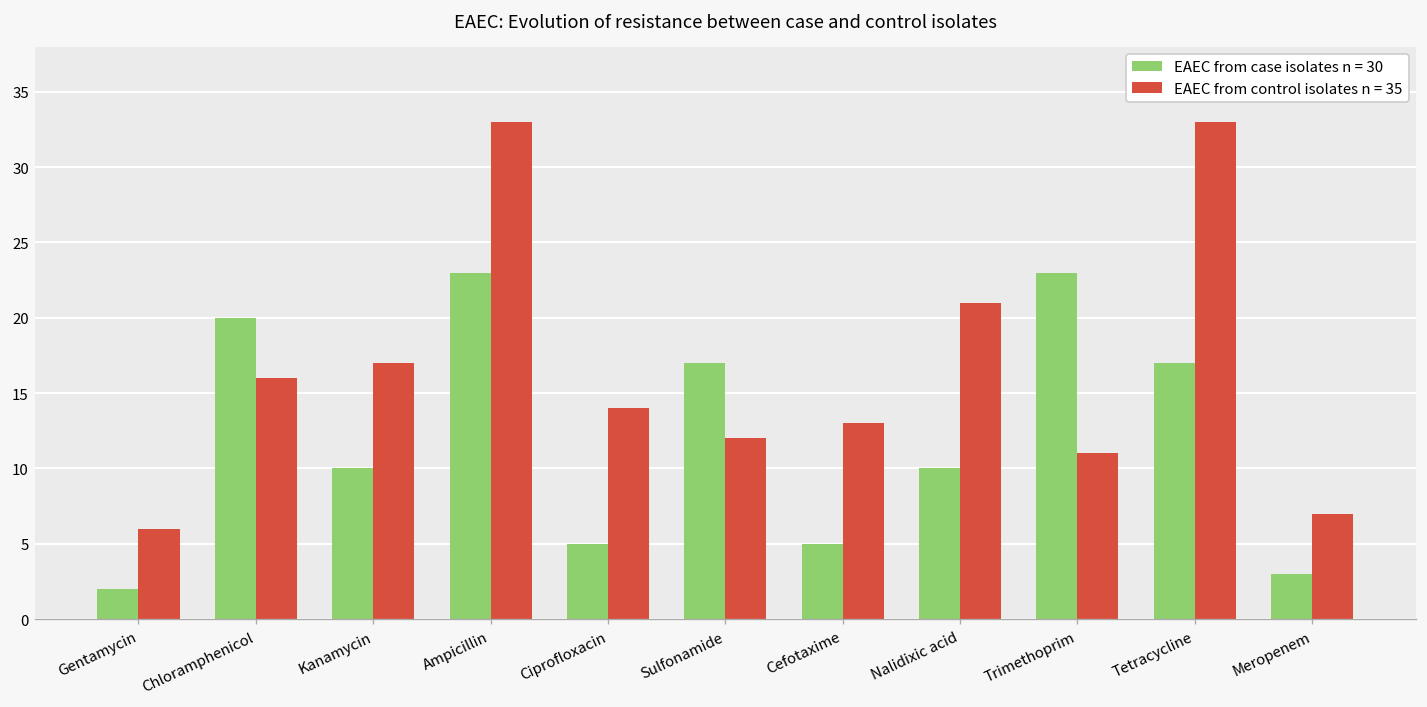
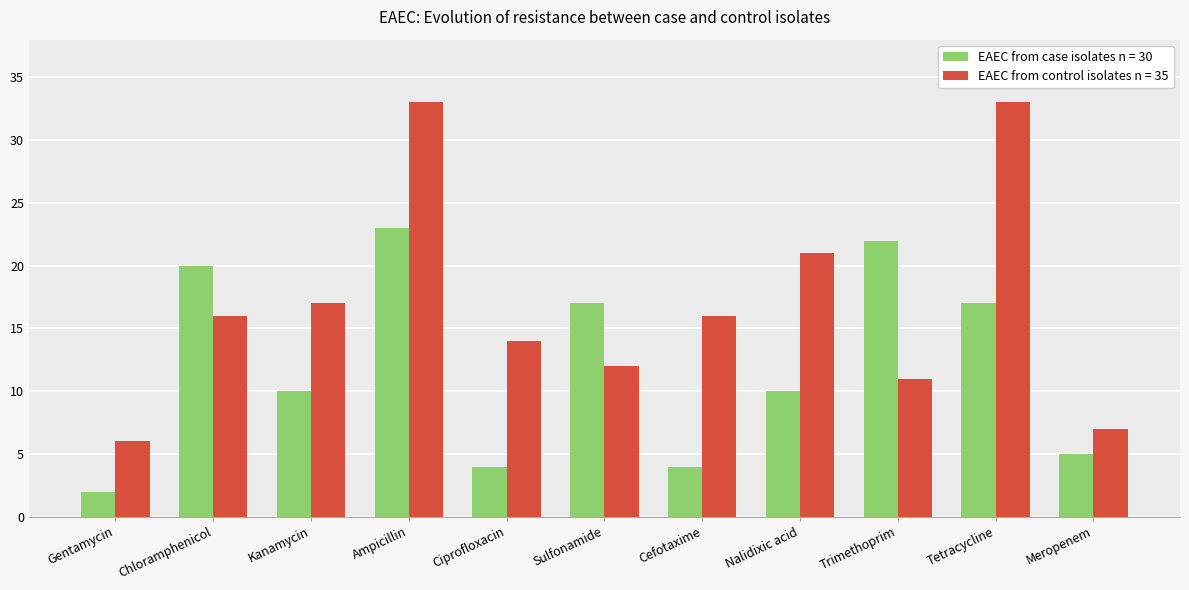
  {
    "EAEC from case isolates n = 30": {
      "Gentamycin": 2,
      "Chloramphenicol": 20,
      "Kanamycin": 10,
      "Ampicillin": 23,
-     "Ciprofloxacin": 5,
+     "Ciprofloxacin": 4,
      "Sulfonamide": 17,
-     "Cefotaxime": 5,
+     "Cefotaxime": 4,
      "Nalidixic acid": 10,
-     "Trimethoprim": 23,
+     "Trimethoprim": 22,
      "Tetracycline": 17,
-     "Meropenem": 3
+     "Meropenem": 5
    },
    "EAEC from control isolates n = 35": {
      "Gentamycin": 6,
      "Chloramphenicol": 16,
      "Kanamycin": 17,
      "Ampicillin": 33,
      "Ciprofloxacin": 14,
      "Sulfonamide": 12,
-     "Cefotaxime": 13,
+     "Cefotaxime": 16,
      "Nalidixic acid": 21,
      "Trimethoprim": 11,
      "Tetracycline": 33,
      "Meropenem": 7
    }
  }
